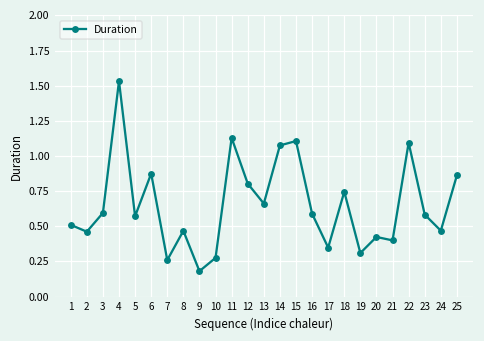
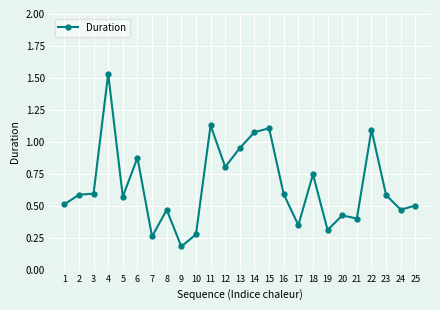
  {
    "1": 0.51,
-   "2": 0.46,
+   "2": 0.59,
    "3": 0.60,
    "4": 1.53,
    "5": 0.57,
    "6": 0.88,
    "7": 0.26,
    "8": 0.47,
    "9": 0.18,
    "10": 0.28,
    "11": 1.13,
    "12": 0.80,
-   "13": 0.66,
+   "13": 0.95,
    "14": 1.08,
    "15": 1.11,
    "16": 0.59,
    "17": 0.35,
    "18": 0.75,
    "19": 0.31,
    "20": 0.42,
    "21": 0.40,
    "22": 1.09,
    "23": 0.58,
    "24": 0.47,
-   "25": 0.86
+   "25": 0.50
  }
